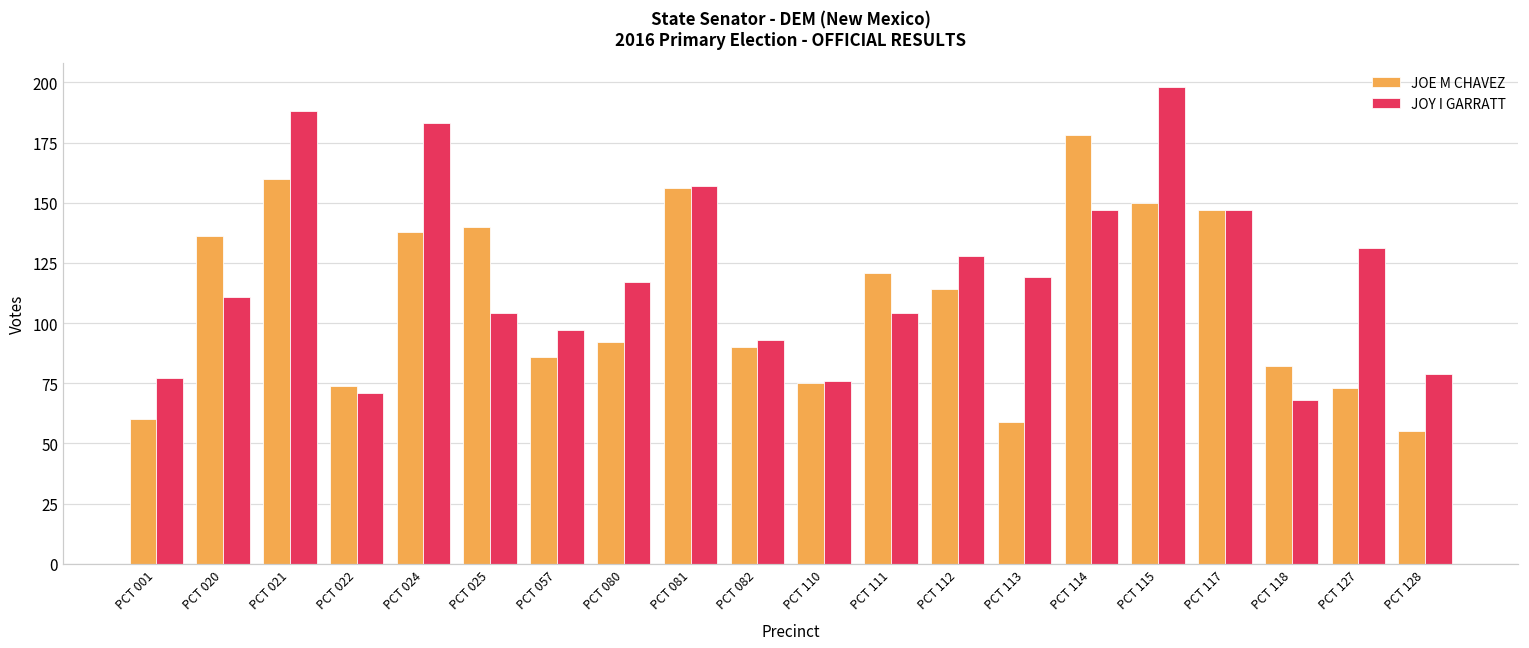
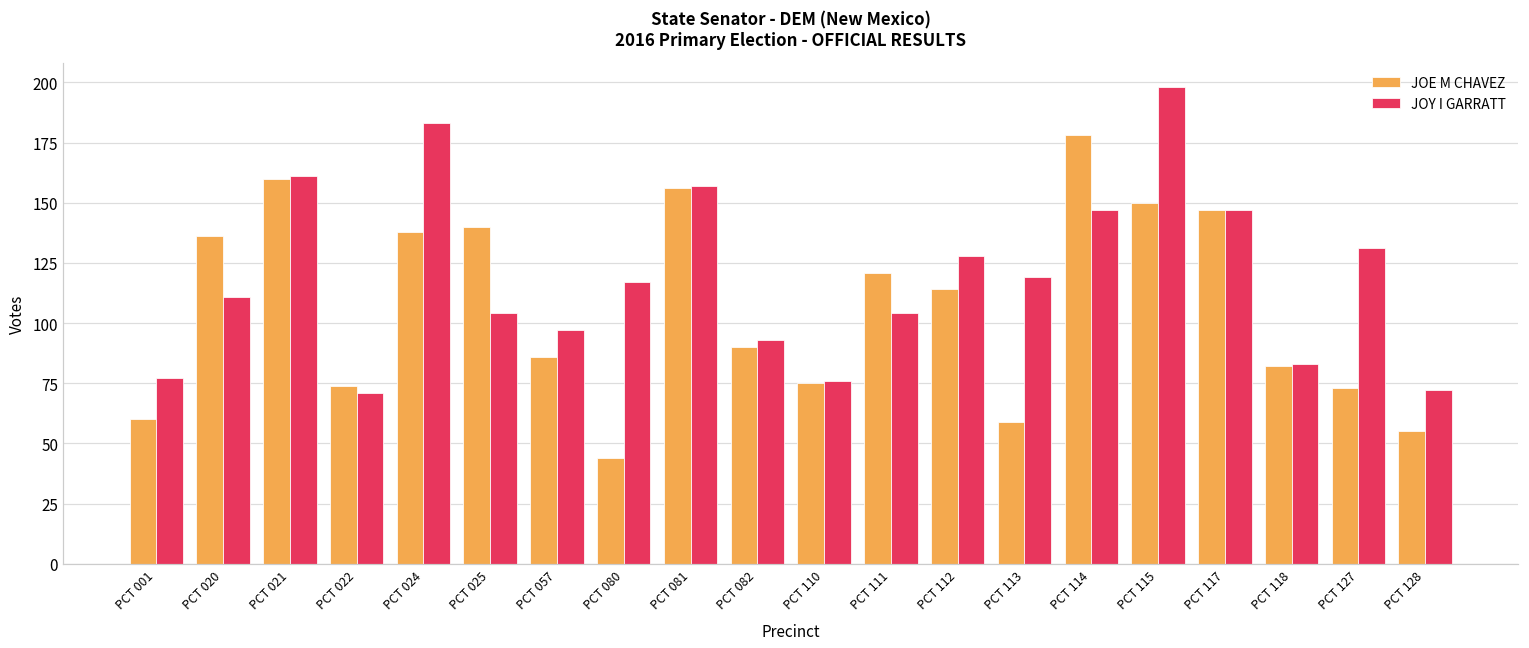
  {
    "JOE M CHAVEZ": {
      "PCT 001": 60,
      "PCT 020": 136,
      "PCT 021": 160,
      "PCT 022": 74,
      "PCT 024": 138,
      "PCT 025": 140,
      "PCT 057": 86,
-     "PCT 080": 92,
+     "PCT 080": 44,
      "PCT 081": 156,
      "PCT 082": 90,
      "PCT 110": 75,
      "PCT 111": 121,
      "PCT 112": 114,
      "PCT 113": 59,
      "PCT 114": 178,
      "PCT 115": 150,
      "PCT 117": 147,
      "PCT 118": 82,
      "PCT 127": 73,
      "PCT 128": 55
    },
    "JOY I GARRATT": {
      "PCT 001": 77,
      "PCT 020": 111,
-     "PCT 021": 188,
+     "PCT 021": 161,
      "PCT 022": 71,
      "PCT 024": 183,
      "PCT 025": 104,
      "PCT 057": 97,
      "PCT 080": 117,
      "PCT 081": 157,
      "PCT 082": 93,
      "PCT 110": 76,
      "PCT 111": 104,
      "PCT 112": 128,
      "PCT 113": 119,
      "PCT 114": 147,
      "PCT 115": 198,
      "PCT 117": 147,
-     "PCT 118": 68,
+     "PCT 118": 83,
      "PCT 127": 131,
-     "PCT 128": 79
+     "PCT 128": 72
    }
  }
